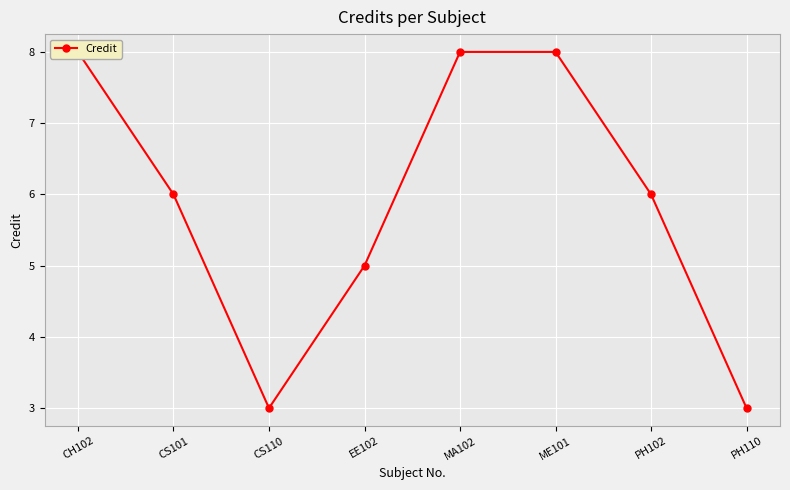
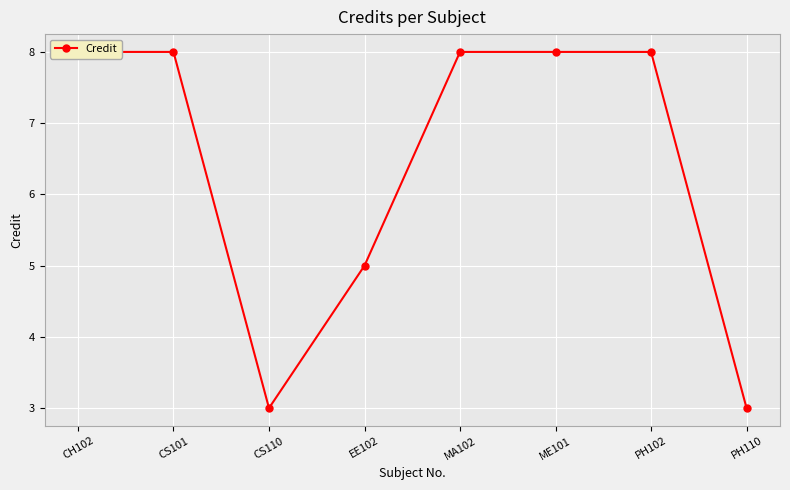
  {
-   "CS101": 6,
+   "CS101": 8,
    "CS110": 3,
    "EE102": 5,
    "MA102": 8,
    "ME101": 8,
-   "PH102": 6,
+   "PH102": 8,
    "PH110": 3
  }
